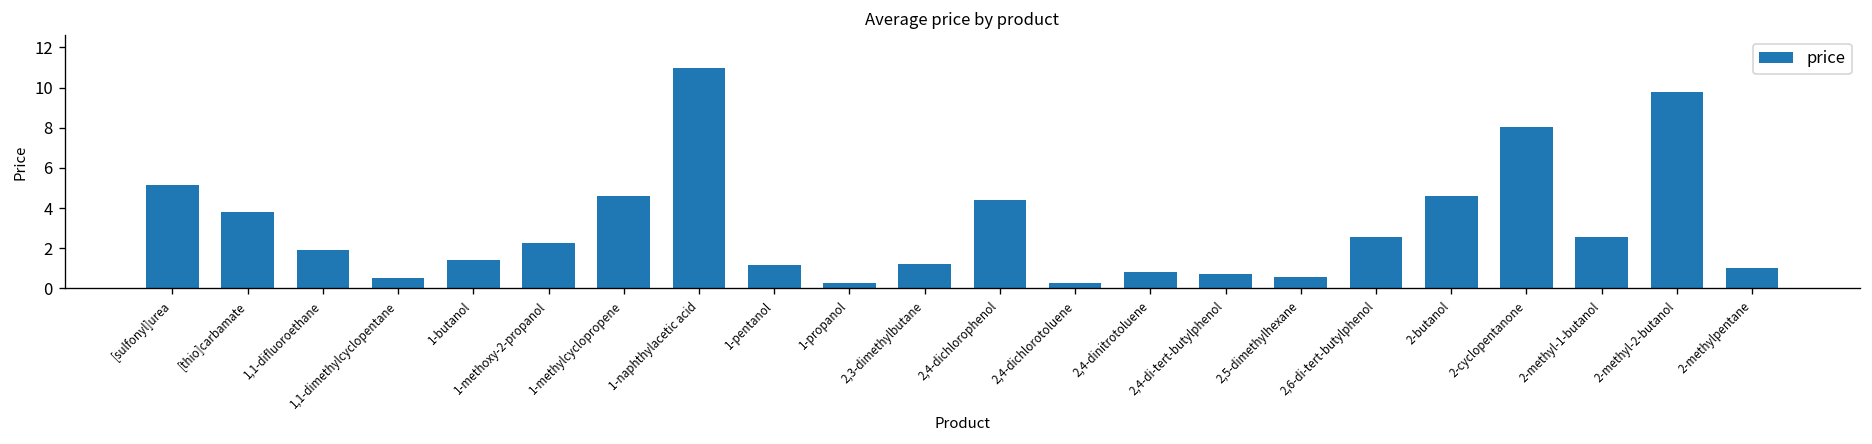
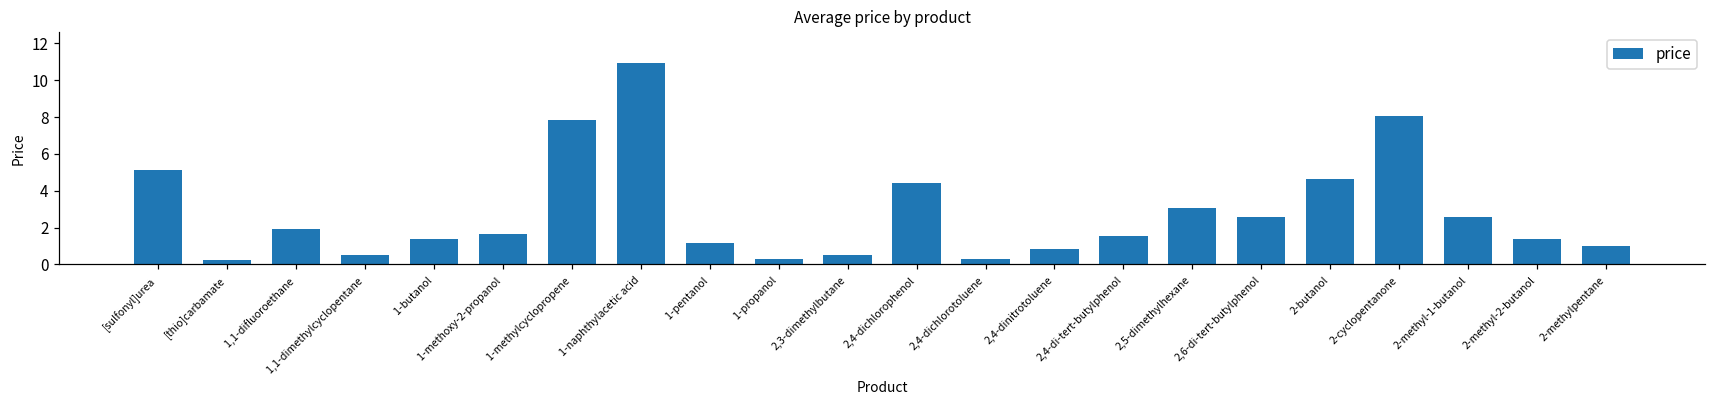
  {
    "[sulfonyl]urea": 5.1,
-   "[thio]carbamate": 3.8,
+   "[thio]carbamate": 0.3,
    "1,1-difluoroethane": 1.9,
    "1,1-dimethylcyclopentane": 0.5,
    "1-butanol": 1.4,
-   "1-methoxy-2-propanol": 2.2,
-   "1-methylcyclopropene": 4.6,
+   "1-methoxy-2-propanol": 1.6,
+   "1-methylcyclopropene": 7.8,
    "1-naphthylacetic acid": 11.0,
    "1-pentanol": 1.2,
    "1-propanol": 0.3,
-   "2,3-dimethylbutane": 1.2,
+   "2,3-dimethylbutane": 0.5,
    "2,4-dichlorophenol": 4.4,
    "2,4-dichlorotoluene": 0.3,
    "2,4-dinitrotoluene": 0.8,
-   "2,4-di-tert-butylphenol": 0.7,
-   "2,5-dimethylhexane": 0.6,
+   "2,4-di-tert-butylphenol": 1.6,
+   "2,5-dimethylhexane": 3.1,
    "2,6-di-tert-butylphenol": 2.6,
    "2-butanol": 4.6,
    "2-cyclopentanone": 8.0,
    "2-methyl-1-butanol": 2.6,
-   "2-methyl-2-butanol": 9.8,
+   "2-methyl-2-butanol": 1.4,
    "2-methylpentane": 1.0
  }
